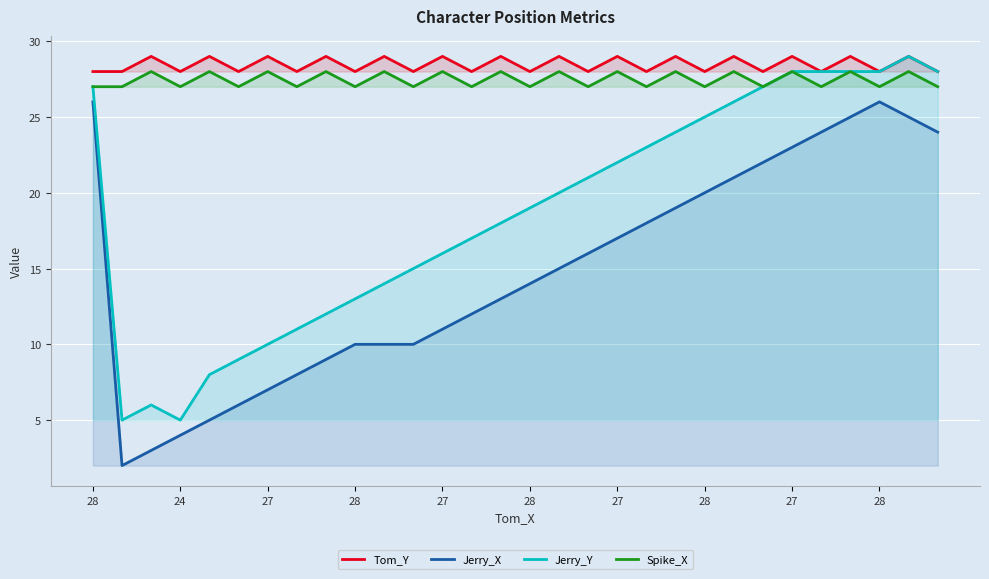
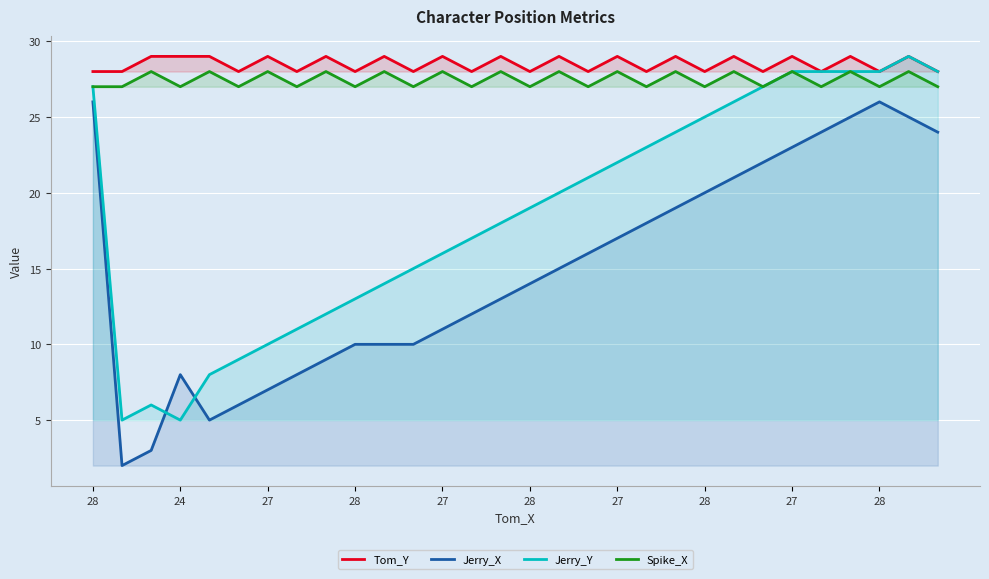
  {
    "Tom_Y": {
-     "24": 28
+     "24": 29
    },
    "Jerry_X": {
-     "24": 4
+     "24": 8
    },
    "Jerry_Y": {
      "24": 5
    },
    "Spike_X": {
      "24": 27
    }
  }
